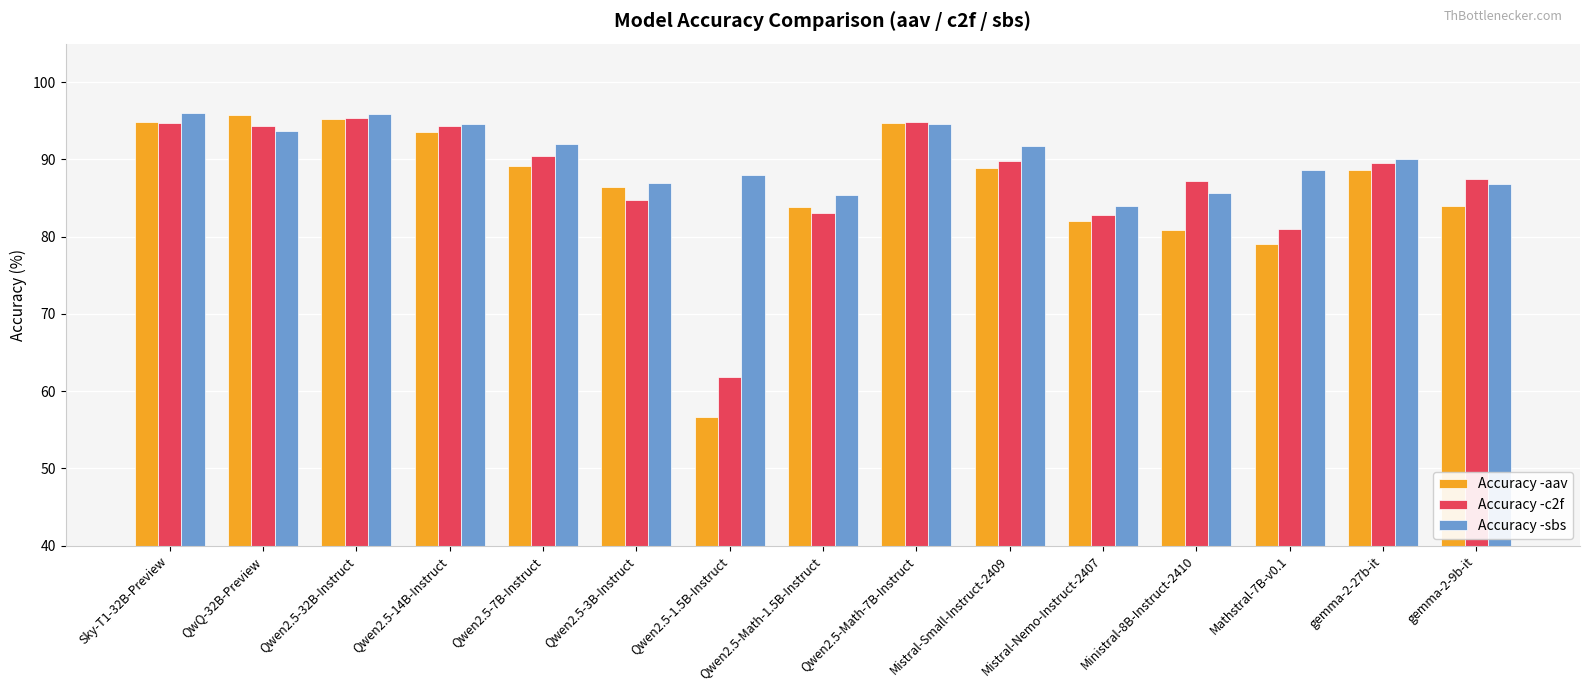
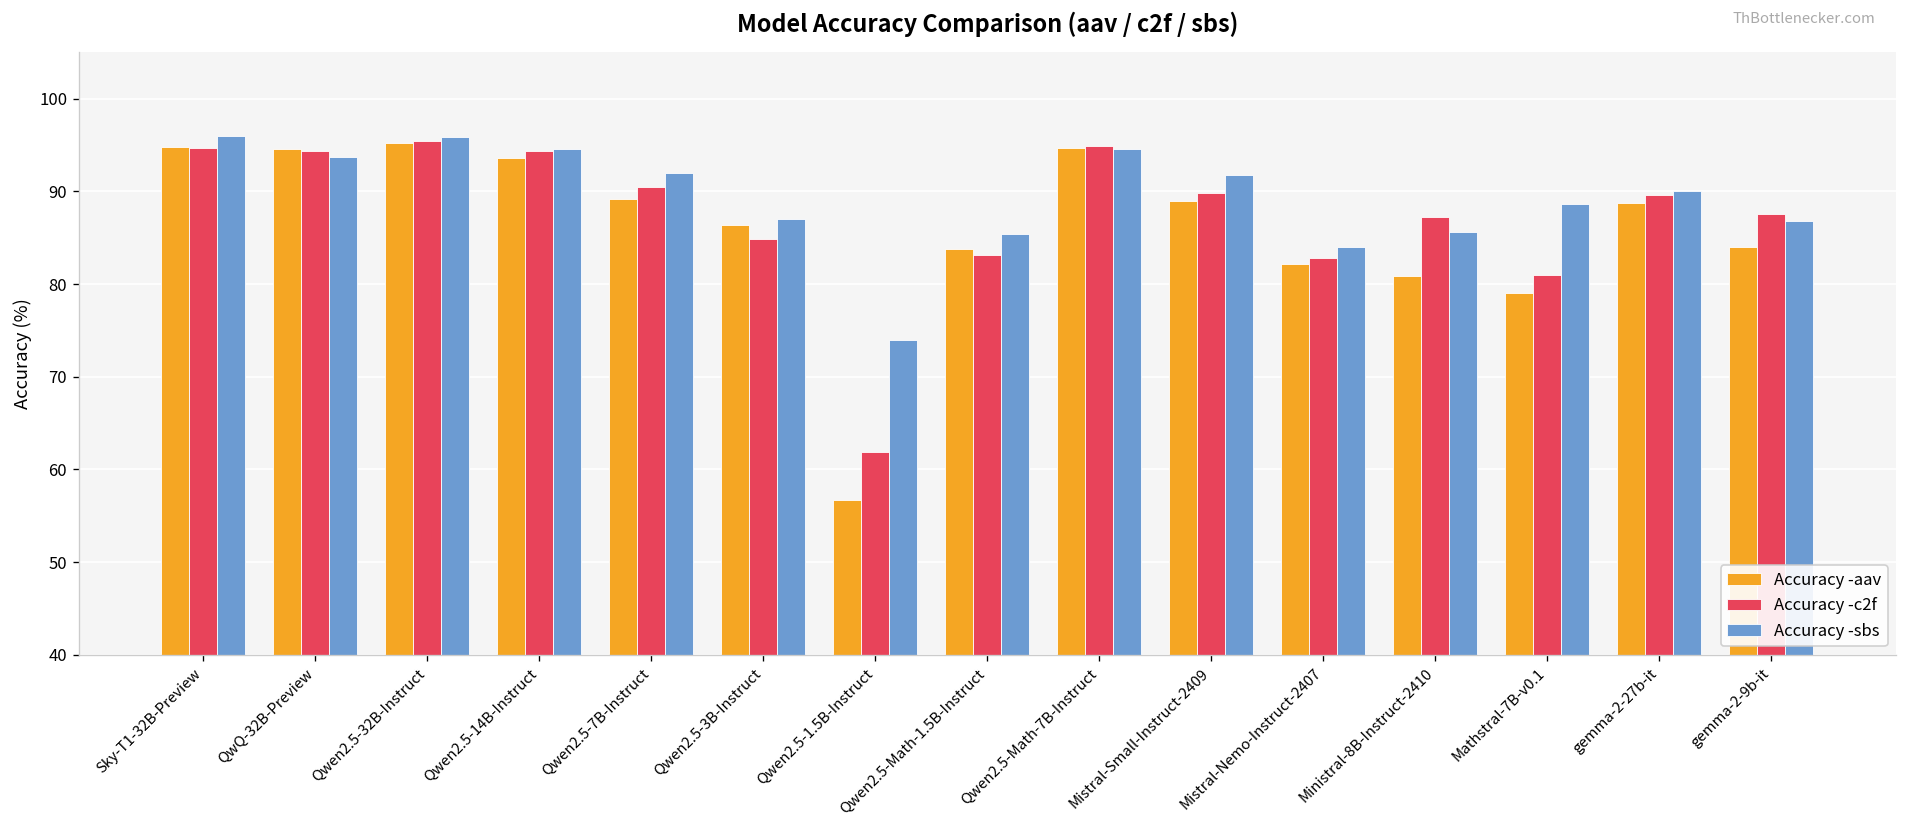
  {
    "Accuracy -aav": {
      "Sky-T1-32B-Preview": 95,
-     "QwQ-32B-Preview": 96,
+     "QwQ-32B-Preview": 95,
      "Qwen2.5-32B-Instruct": 95,
      "Qwen2.5-14B-Instruct": 94,
      "Qwen2.5-7B-Instruct": 89,
      "Qwen2.5-3B-Instruct": 86,
      "Qwen2.5-1.5B-Instruct": 57,
      "Qwen2.5-Math-1.5B-Instruct": 84,
      "Qwen2.5-Math-7B-Instruct": 95,
      "Mistral-Small-Instruct-2409": 89,
      "Mistral-Nemo-Instruct-2407": 82,
      "Ministral-8B-Instruct-2410": 81,
      "Mathstral-7B-v0.1": 79,
      "gemma-2-27b-it": 89,
      "gemma-2-9b-it": 84
    },
    "Accuracy -c2f": {
      "Sky-T1-32B-Preview": 95,
      "QwQ-32B-Preview": 94,
      "Qwen2.5-32B-Instruct": 95,
      "Qwen2.5-14B-Instruct": 94,
      "Qwen2.5-7B-Instruct": 91,
      "Qwen2.5-3B-Instruct": 85,
      "Qwen2.5-1.5B-Instruct": 62,
      "Qwen2.5-Math-1.5B-Instruct": 83,
      "Qwen2.5-Math-7B-Instruct": 95,
      "Mistral-Small-Instruct-2409": 90,
      "Mistral-Nemo-Instruct-2407": 83,
      "Ministral-8B-Instruct-2410": 87,
      "Mathstral-7B-v0.1": 81,
      "gemma-2-27b-it": 90,
      "gemma-2-9b-it": 88
    },
    "Accuracy -sbs": {
      "Sky-T1-32B-Preview": 96,
      "QwQ-32B-Preview": 94,
      "Qwen2.5-32B-Instruct": 96,
      "Qwen2.5-14B-Instruct": 95,
      "Qwen2.5-7B-Instruct": 92,
      "Qwen2.5-3B-Instruct": 87,
-     "Qwen2.5-1.5B-Instruct": 88,
+     "Qwen2.5-1.5B-Instruct": 74,
      "Qwen2.5-Math-1.5B-Instruct": 85,
      "Qwen2.5-Math-7B-Instruct": 95,
      "Mistral-Small-Instruct-2409": 92,
      "Mistral-Nemo-Instruct-2407": 84,
      "Ministral-8B-Instruct-2410": 86,
      "Mathstral-7B-v0.1": 89,
      "gemma-2-27b-it": 90,
      "gemma-2-9b-it": 87
    }
  }
